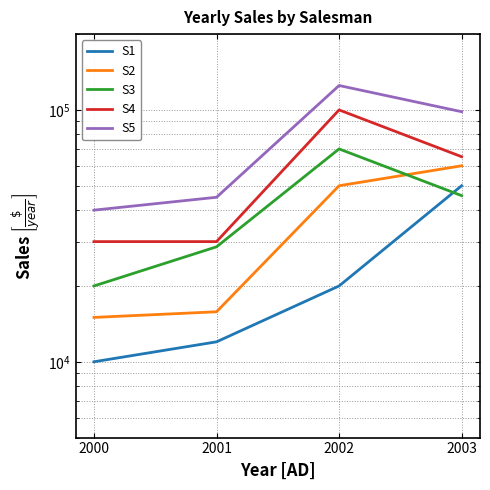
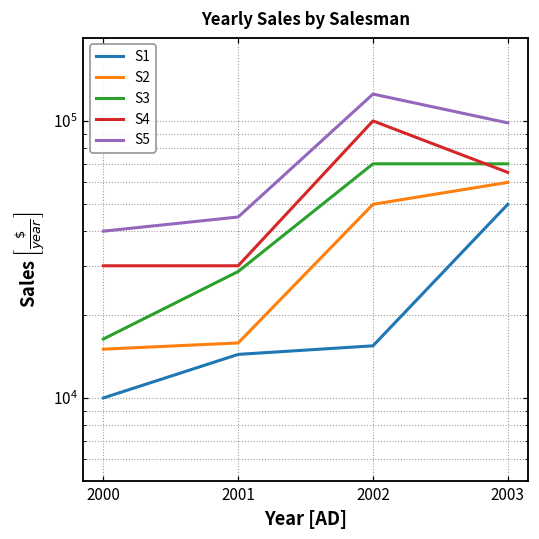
  {
    "S1": {
      "2000": 10000,
-     "2001": 12000,
-     "2002": 20000,
+     "2001": 14000,
+     "2002": 15000,
      "2003": 50000
    },
    "S2": {
      "2000": 15000,
      "2001": 16000,
      "2002": 50000,
      "2003": 60000
    },
    "S3": {
-     "2000": 20000,
+     "2000": 16000,
      "2001": 29000,
      "2002": 70000,
-     "2003": 46000
+     "2003": 70000
    },
    "S4": {
      "2000": 30000,
      "2001": 30000,
      "2002": 100000,
      "2003": 65000
    },
    "S5": {
      "2000": 40000,
      "2001": 45000,
      "2002": 130000,
      "2003": 98000
    }
  }
